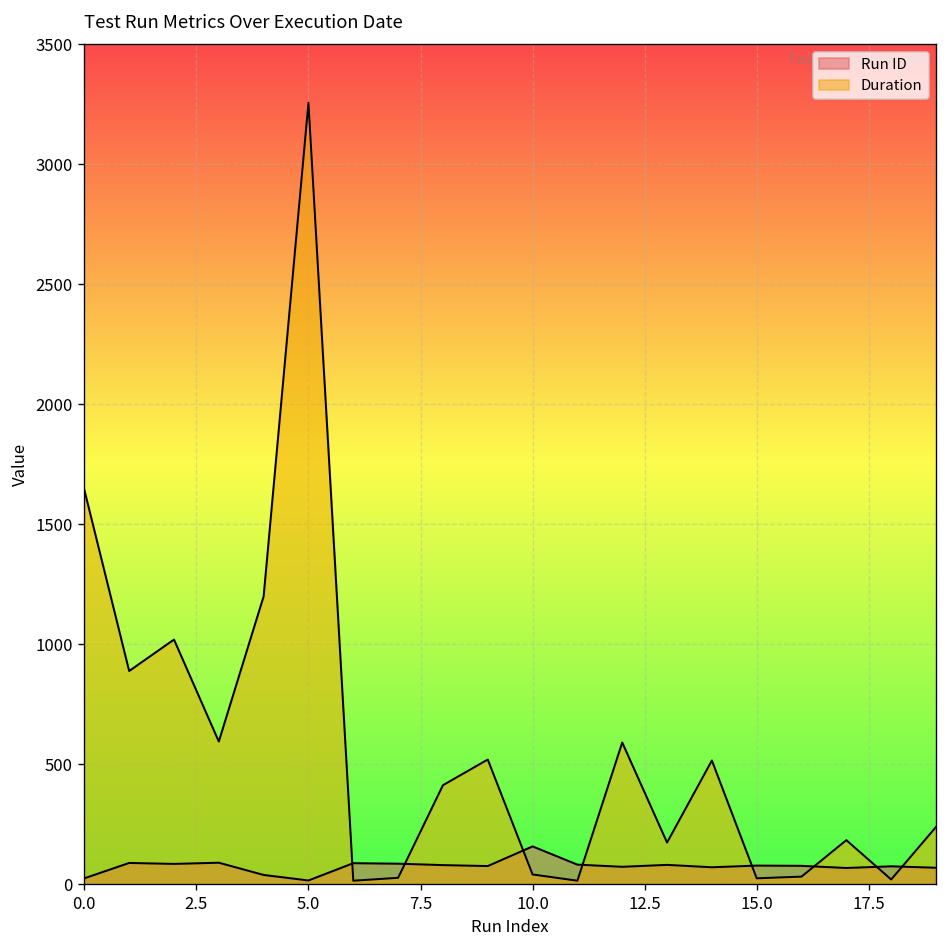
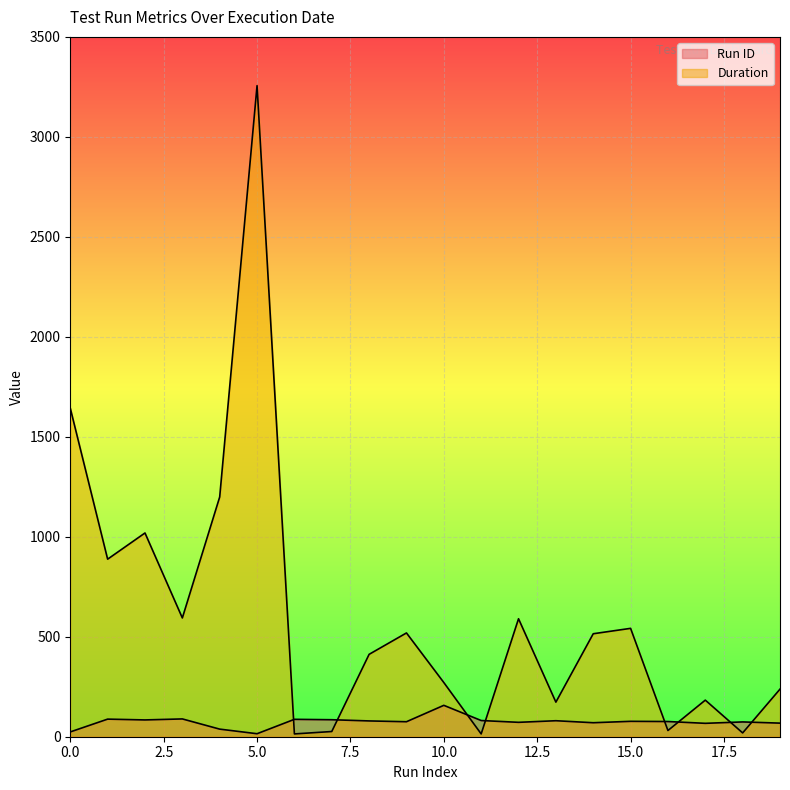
  {
    "Run ID": {
      "0.0": 20,
      "5.0": 20,
      "10.0": 160,
      "15.0": 80
    },
    "Duration": {
      "0.0": 1640,
      "5.0": 3260,
-     "10.0": 40,
-     "15.0": 20
+     "10.0": 270,
+     "15.0": 540
    }
  }
